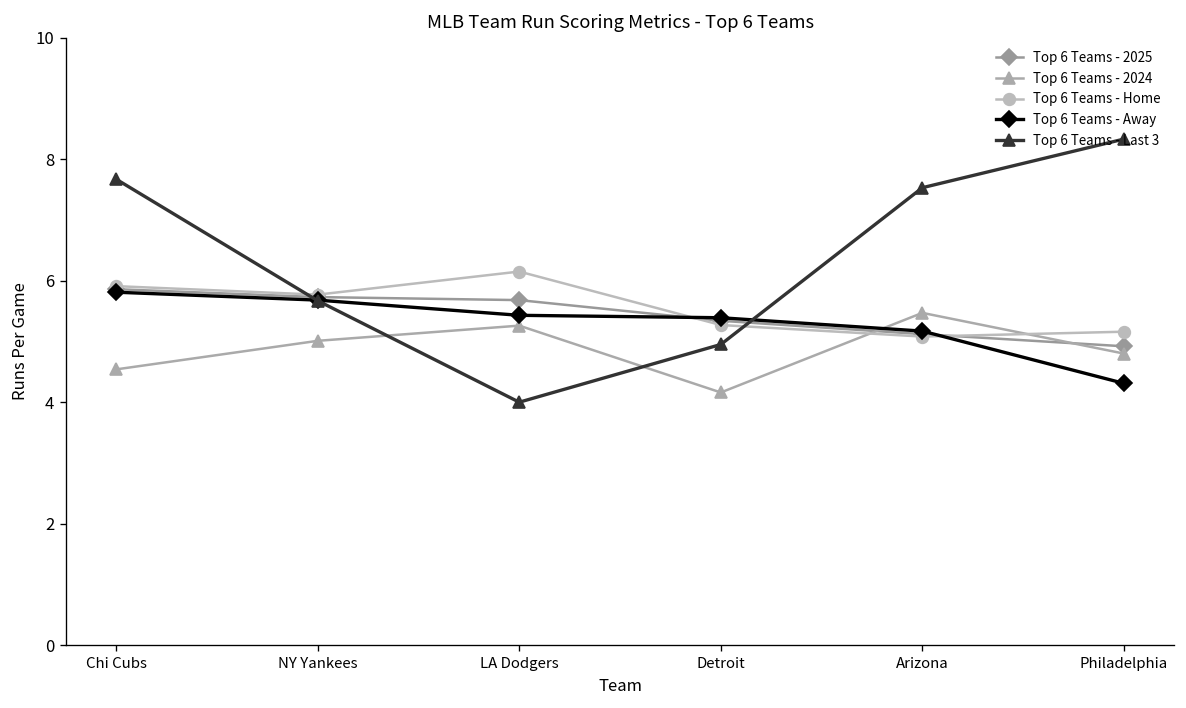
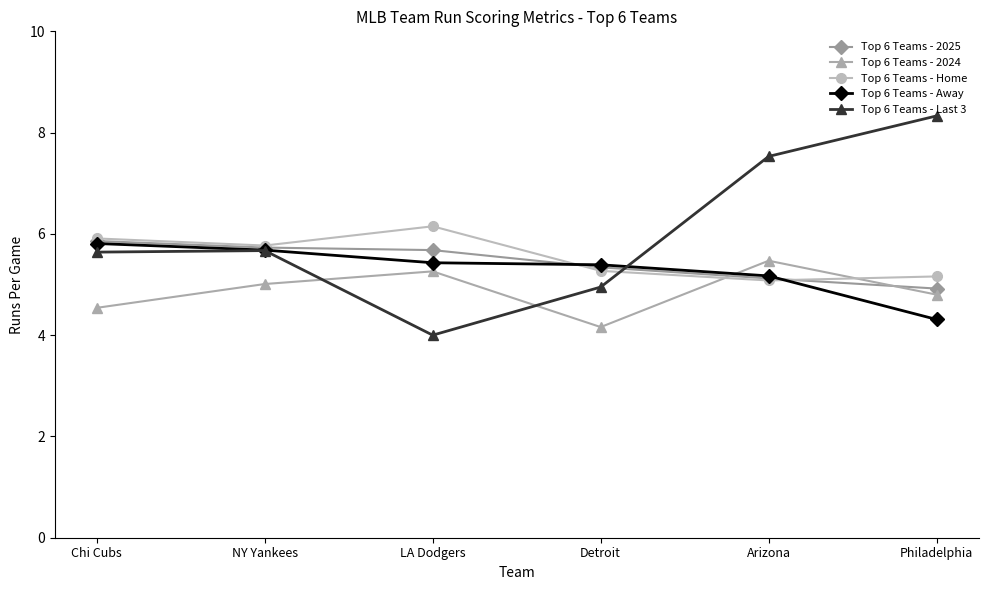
  {
    "Top 6 Teams - Away": {
      "LA Dodgers": 5.4,
      "Arizona": 5.2,
      "Philadelphia": 4.3
    },
    "Top 6 Teams - Last 3": {
-     "Chi Cubs": 7.7,
+     "Chi Cubs": 5.6,
      "LA Dodgers": 4.0,
      "Detroit": 5.0,
      "Arizona": 7.5,
      "Philadelphia": 8.3
    }
  }
